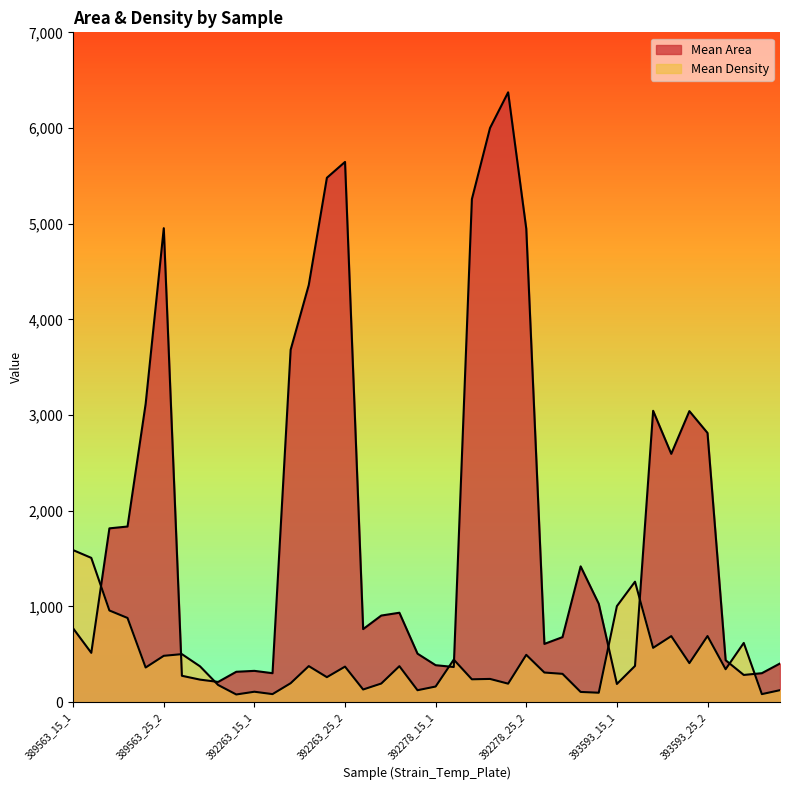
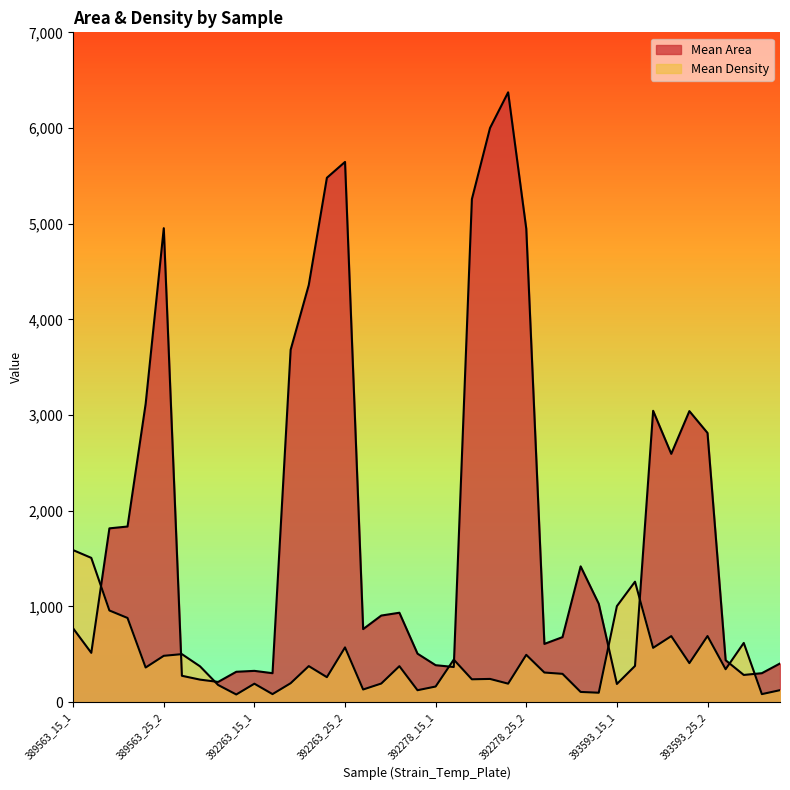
  {
    "Mean Area": {
      "389563_15_1": "800",
      "389563_25_2": "5,000",
      "392263_15_1": "300",
      "392263_25_2": "5,600",
      "392278_15_1": "400",
      "392278_25_2": "4,900",
      "393593_15_1": "200",
      "393593_25_2": "2,800"
    },
    "Mean Density": {
      "389563_15_1": "1,600",
      "389563_25_2": "500",
-     "392263_15_1": "100",
-     "392263_25_2": "400",
+     "392263_15_1": "200",
+     "392263_25_2": "600",
      "392278_15_1": "200",
      "392278_25_2": "500",
      "393593_15_1": "1,000",
      "393593_25_2": "700"
    }
  }
